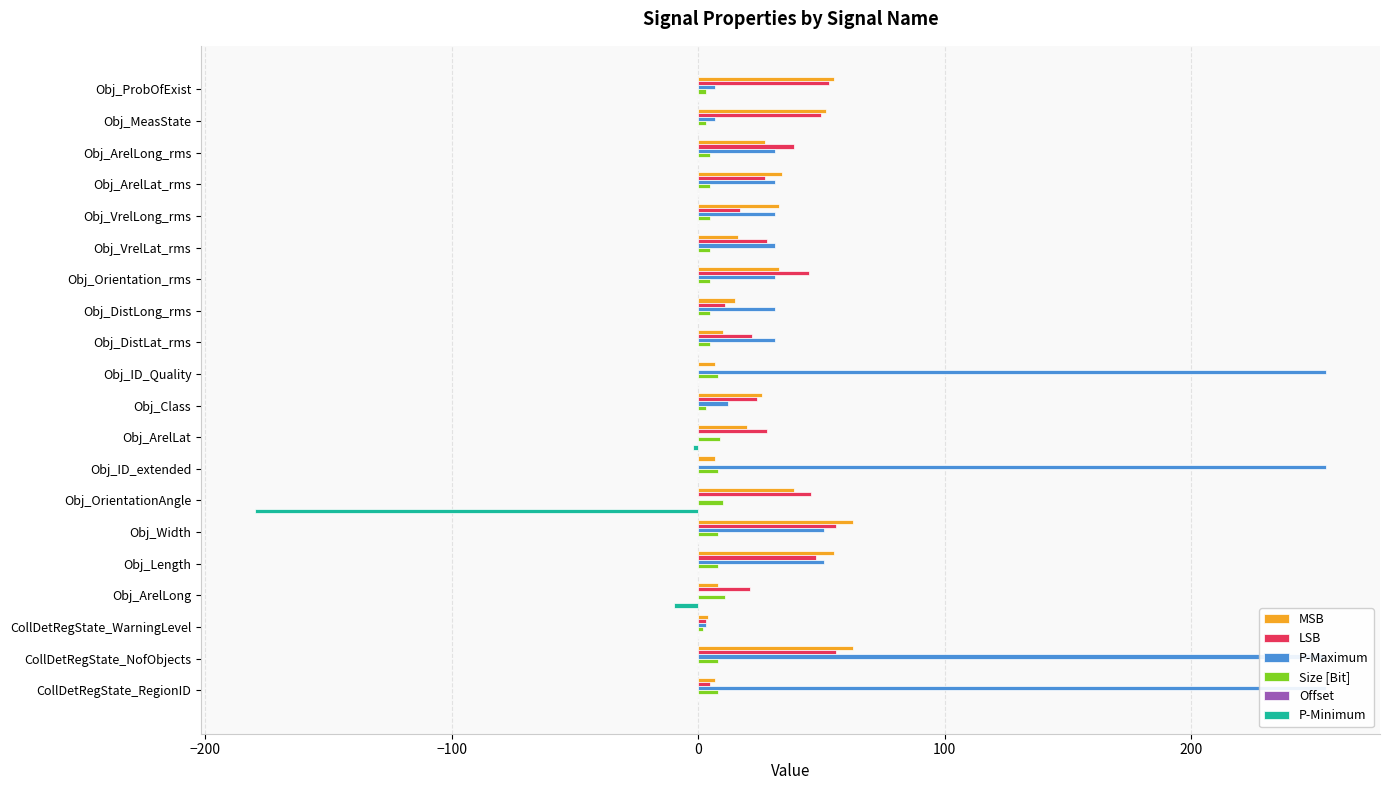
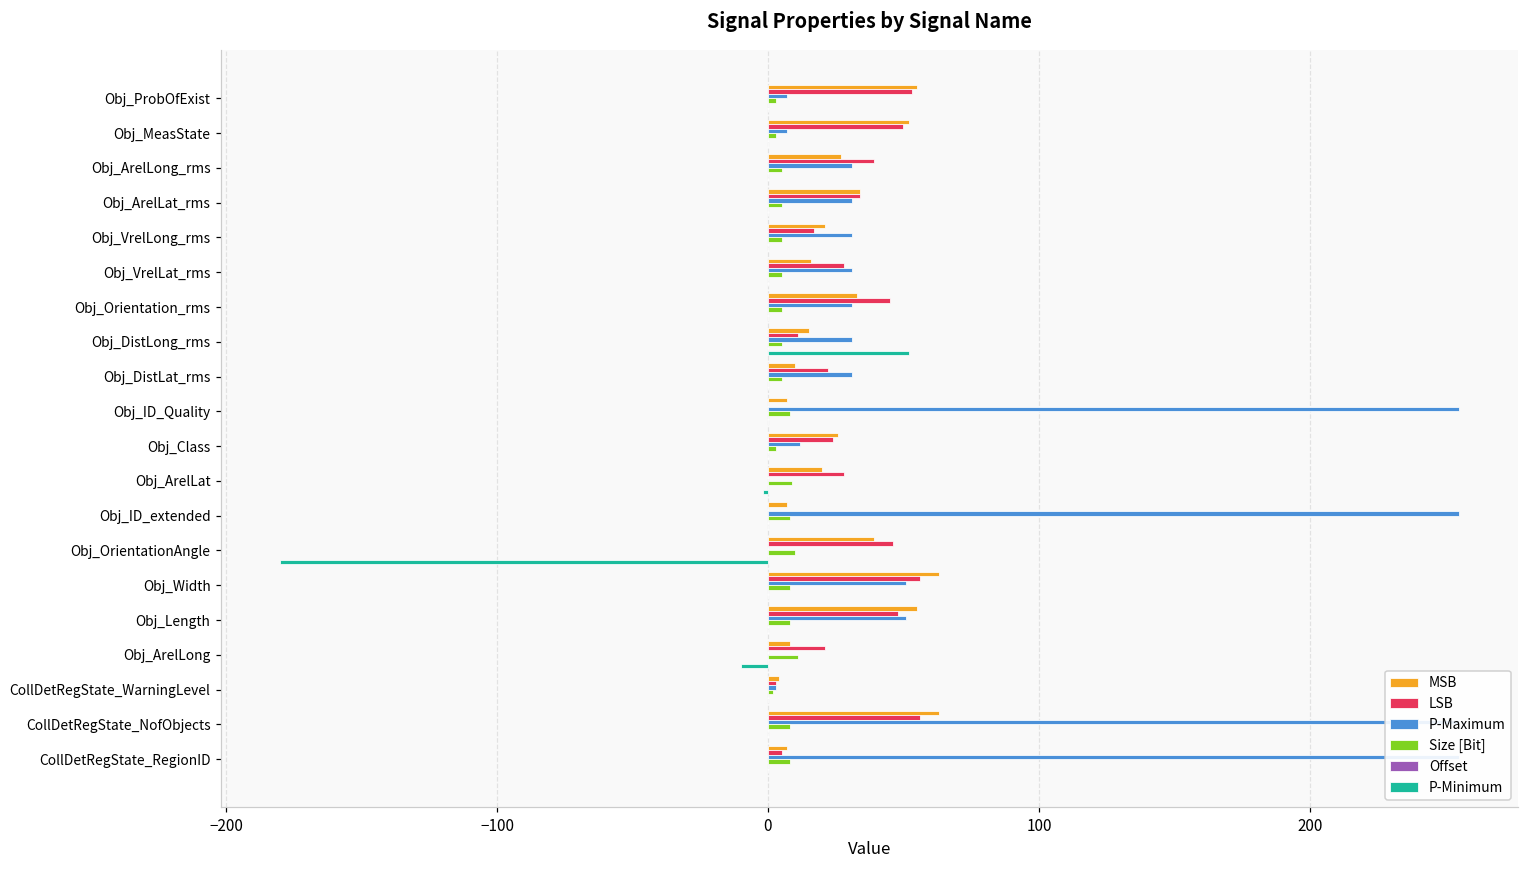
  {
    "MSB": {
      "Obj_ProbOfExist": 55,
      "Obj_MeasState": 52,
      "Obj_ArelLong_rms": 27,
      "Obj_ArelLat_rms": 34,
-     "Obj_VrelLong_rms": 33,
+     "Obj_VrelLong_rms": 21,
      "Obj_VrelLat_rms": 16,
      "Obj_Orientation_rms": 33,
      "Obj_DistLong_rms": 15,
      "Obj_DistLat_rms": 10,
      "Obj_ID_Quality": 7,
      "Obj_Class": 26,
      "Obj_ArelLat": 20,
      "Obj_ID_extended": 7,
      "Obj_OrientationAngle": 39,
      "Obj_Width": 63,
      "Obj_Length": 55,
      "Obj_ArelLong": 8,
      "CollDetRegState_WarningLevel": 4,
      "CollDetRegState_NofObjects": 63,
      "CollDetRegState_RegionID": 7
    },
    "LSB": {
      "Obj_ProbOfExist": 53,
      "Obj_MeasState": 50,
      "Obj_ArelLong_rms": 39,
-     "Obj_ArelLat_rms": 27,
+     "Obj_ArelLat_rms": 34,
      "Obj_VrelLong_rms": 17,
      "Obj_VrelLat_rms": 28,
      "Obj_Orientation_rms": 45,
      "Obj_DistLong_rms": 11,
      "Obj_DistLat_rms": 22,
      "Obj_ID_Quality": 0,
      "Obj_Class": 24,
      "Obj_ArelLat": 28,
      "Obj_ID_extended": 0,
      "Obj_OrientationAngle": 46,
      "Obj_Width": 56,
      "Obj_Length": 48,
      "Obj_ArelLong": 21,
      "CollDetRegState_WarningLevel": 3,
      "CollDetRegState_NofObjects": 56,
      "CollDetRegState_RegionID": 5
    },
    "P-Maximum": {
      "Obj_ProbOfExist": 7,
      "Obj_MeasState": 7,
      "Obj_ArelLong_rms": 31,
      "Obj_ArelLat_rms": 31,
      "Obj_VrelLong_rms": 31,
      "Obj_VrelLat_rms": 31,
      "Obj_Orientation_rms": 31,
      "Obj_DistLong_rms": 31,
      "Obj_DistLat_rms": 31,
      "Obj_ID_Quality": 255,
      "Obj_Class": 12,
      "Obj_ArelLat": 0,
      "Obj_ID_extended": 255,
      "Obj_OrientationAngle": 0,
      "Obj_Width": 51,
      "Obj_Length": 51,
      "Obj_ArelLong": 0,
      "CollDetRegState_WarningLevel": 3
    },
    "Size [Bit]": {
      "Obj_ProbOfExist": 3,
      "Obj_MeasState": 3,
      "Obj_ArelLong_rms": 5,
      "Obj_ArelLat_rms": 5,
      "Obj_VrelLong_rms": 5,
      "Obj_VrelLat_rms": 5,
      "Obj_Orientation_rms": 5,
      "Obj_DistLong_rms": 5,
      "Obj_DistLat_rms": 5,
      "Obj_ID_Quality": 8,
      "Obj_Class": 3,
      "Obj_ArelLat": 9,
      "Obj_ID_extended": 8,
      "Obj_OrientationAngle": 10,
      "Obj_Width": 8,
      "Obj_Length": 8,
      "Obj_ArelLong": 11,
      "CollDetRegState_WarningLevel": 2,
      "CollDetRegState_NofObjects": 8,
      "CollDetRegState_RegionID": 8
    },
    "Offset": {
      "Obj_ProbOfExist": 0,
      "Obj_MeasState": 0,
      "Obj_ArelLong_rms": 0,
      "Obj_ArelLat_rms": 0,
      "Obj_VrelLong_rms": 0,
      "Obj_VrelLat_rms": 0,
      "Obj_Orientation_rms": 0,
      "Obj_DistLong_rms": 0,
      "Obj_DistLat_rms": 0,
      "Obj_ID_Quality": 0,
      "Obj_Class": 0,
      "Obj_ArelLat": 0,
      "Obj_ID_extended": 0,
      "Obj_OrientationAngle": 0,
      "Obj_Width": 0,
      "Obj_Length": 0,
      "Obj_ArelLong": 0,
      "CollDetRegState_WarningLevel": 0,
      "CollDetRegState_NofObjects": 0,
      "CollDetRegState_RegionID": 0
    },
    "P-Minimum": {
      "Obj_ProbOfExist": 0,
      "Obj_MeasState": 0,
      "Obj_ArelLong_rms": 0,
      "Obj_ArelLat_rms": 0,
      "Obj_VrelLong_rms": 0,
      "Obj_VrelLat_rms": 0,
      "Obj_Orientation_rms": 0,
-     "Obj_DistLong_rms": 0,
+     "Obj_DistLong_rms": 52,
      "Obj_DistLat_rms": 0,
      "Obj_ID_Quality": 0,
      "Obj_Class": 0,
      "Obj_ArelLat": -2,
      "Obj_ID_extended": 0,
      "Obj_OrientationAngle": -180,
      "Obj_Width": 0,
      "Obj_Length": 0,
      "Obj_ArelLong": -10,
      "CollDetRegState_WarningLevel": 0,
      "CollDetRegState_NofObjects": 0,
      "CollDetRegState_RegionID": 0
    }
  }
